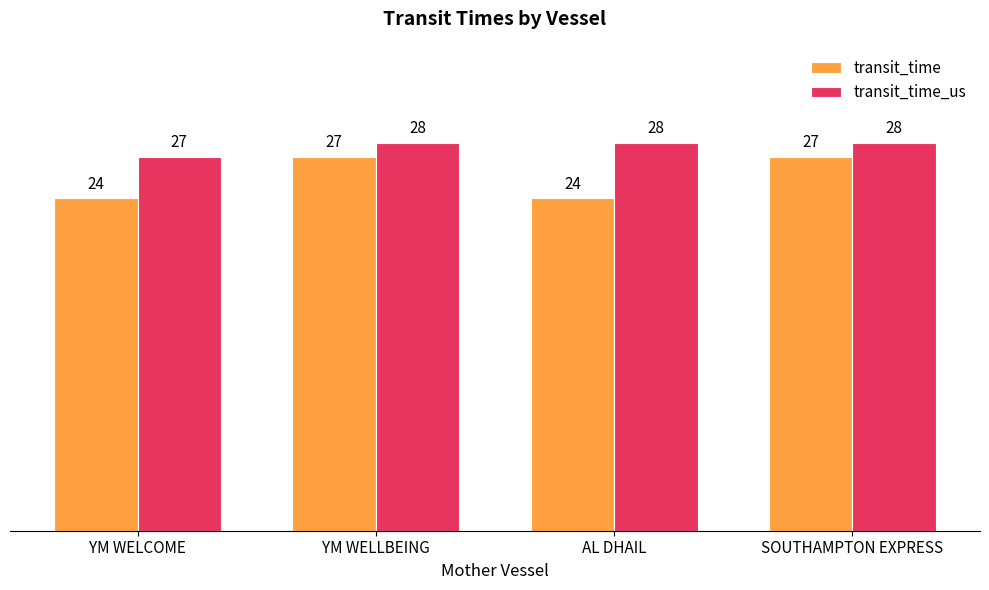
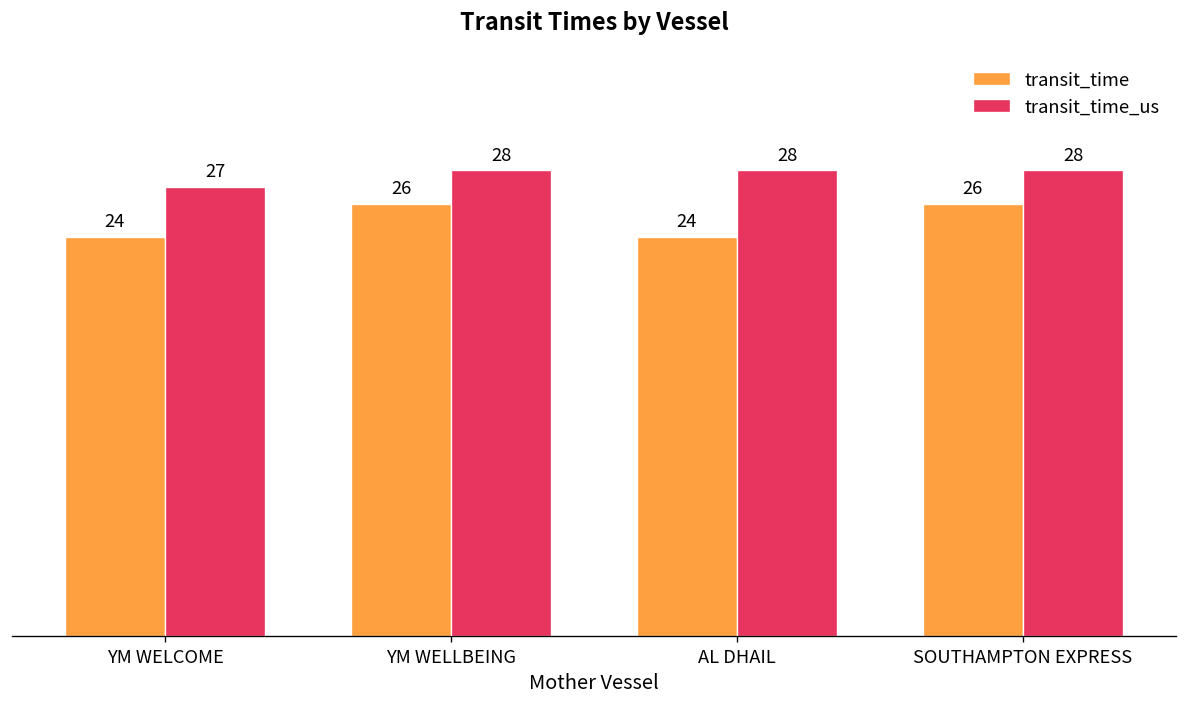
  {
    "transit_time": {
      "YM WELCOME": 24,
-     "YM WELLBEING": 27,
+     "YM WELLBEING": 26,
      "AL DHAIL": 24,
-     "SOUTHAMPTON EXPRESS": 27
+     "SOUTHAMPTON EXPRESS": 26
    },
    "transit_time_us": {
      "YM WELCOME": 27,
      "YM WELLBEING": 28,
      "AL DHAIL": 28,
      "SOUTHAMPTON EXPRESS": 28
    }
  }
